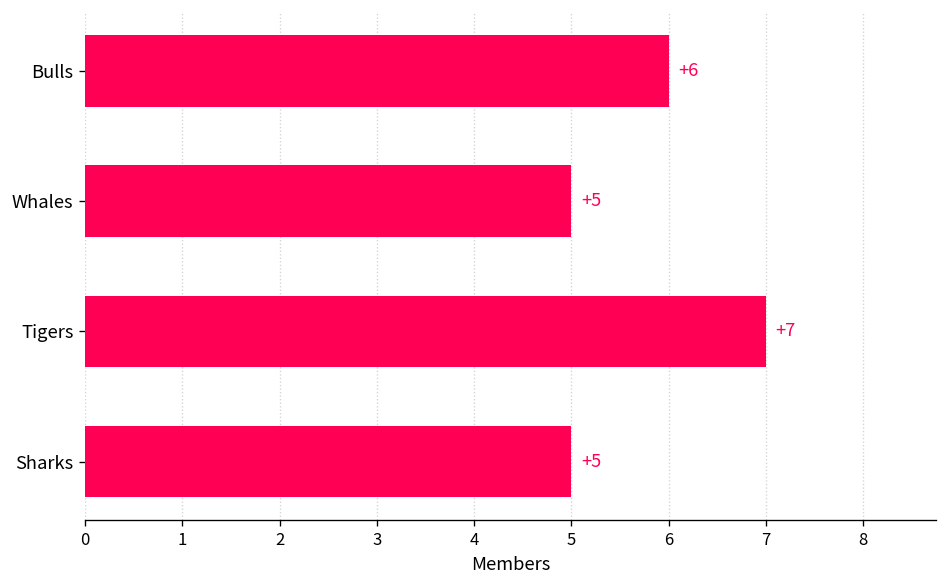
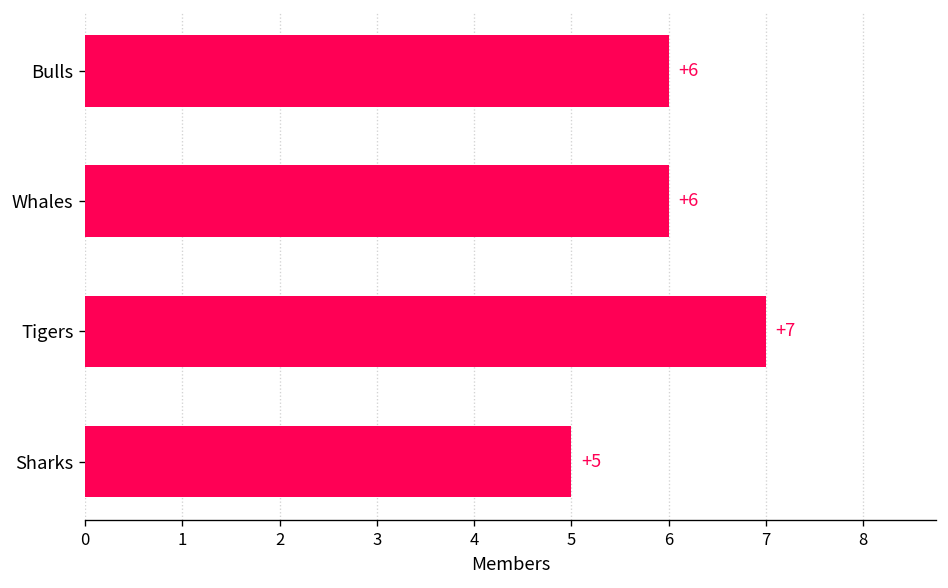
  {
    "Bulls": "+6",
-   "Whales": "+5",
+   "Whales": "+6",
    "Tigers": "+7",
    "Sharks": "+5"
  }
